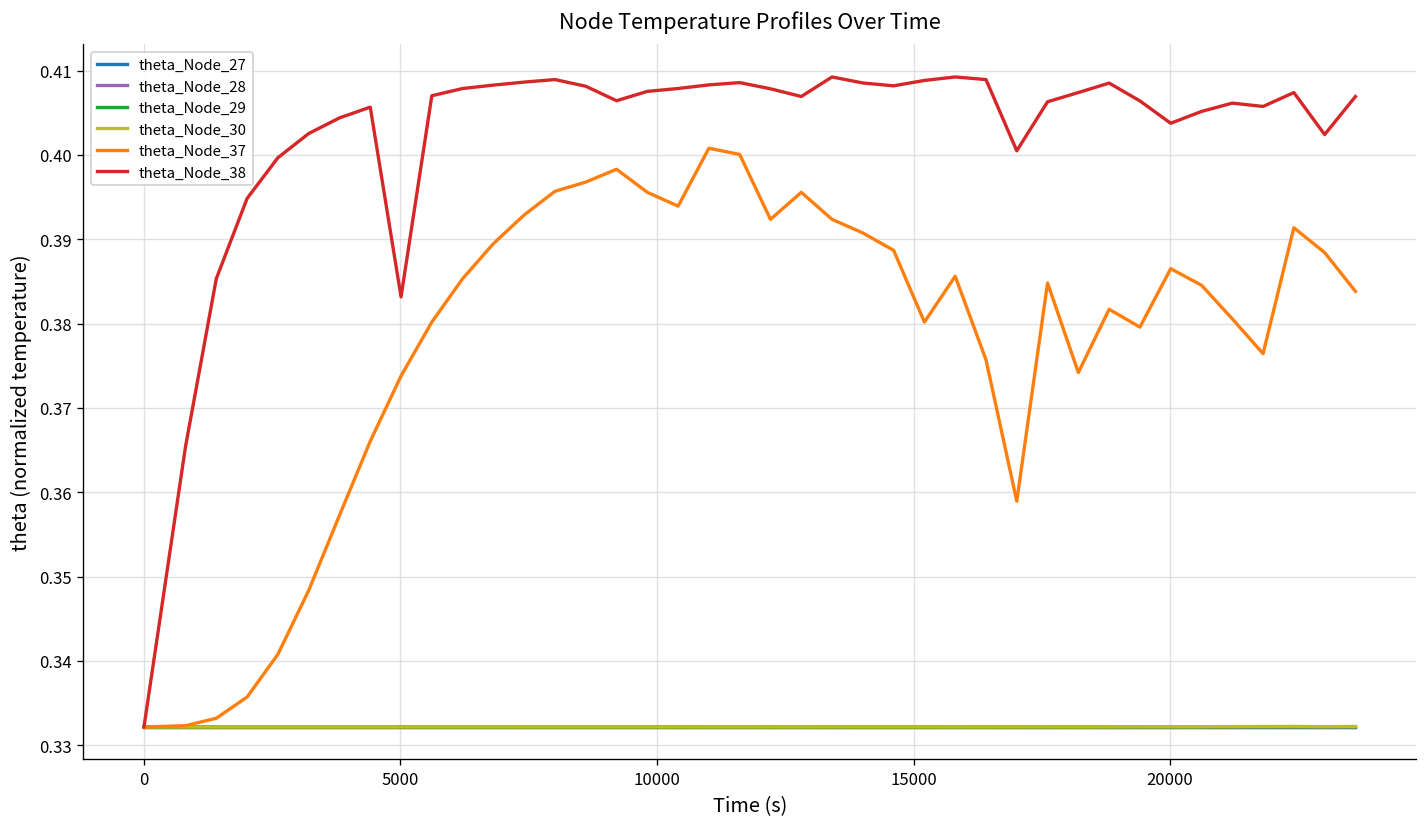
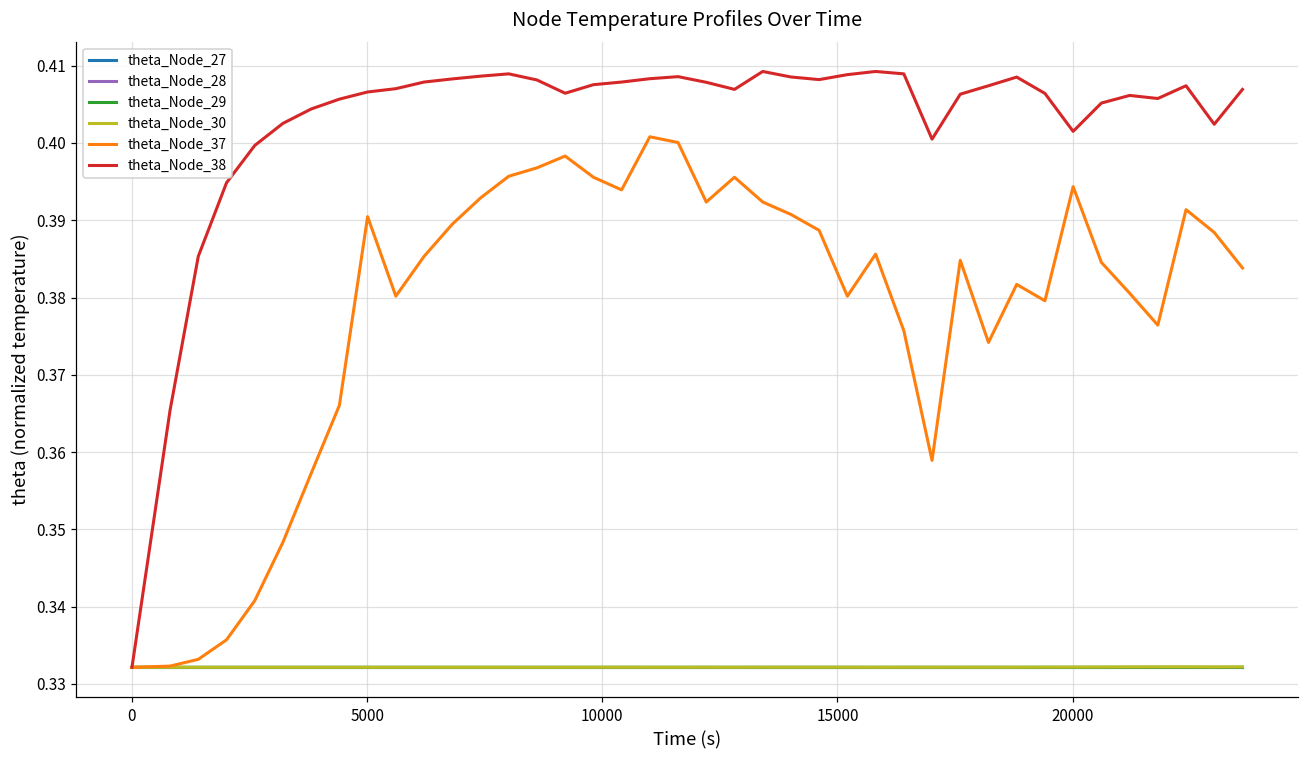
  {
    "theta_Node_37": {
-     "5000": 0.374,
-     "20000": 0.387
+     "5000": 0.390,
+     "20000": 0.394
    },
    "theta_Node_38": {
-     "5000": 0.383,
-     "20000": 0.404
+     "5000": 0.407,
+     "20000": 0.401
    }
  }
